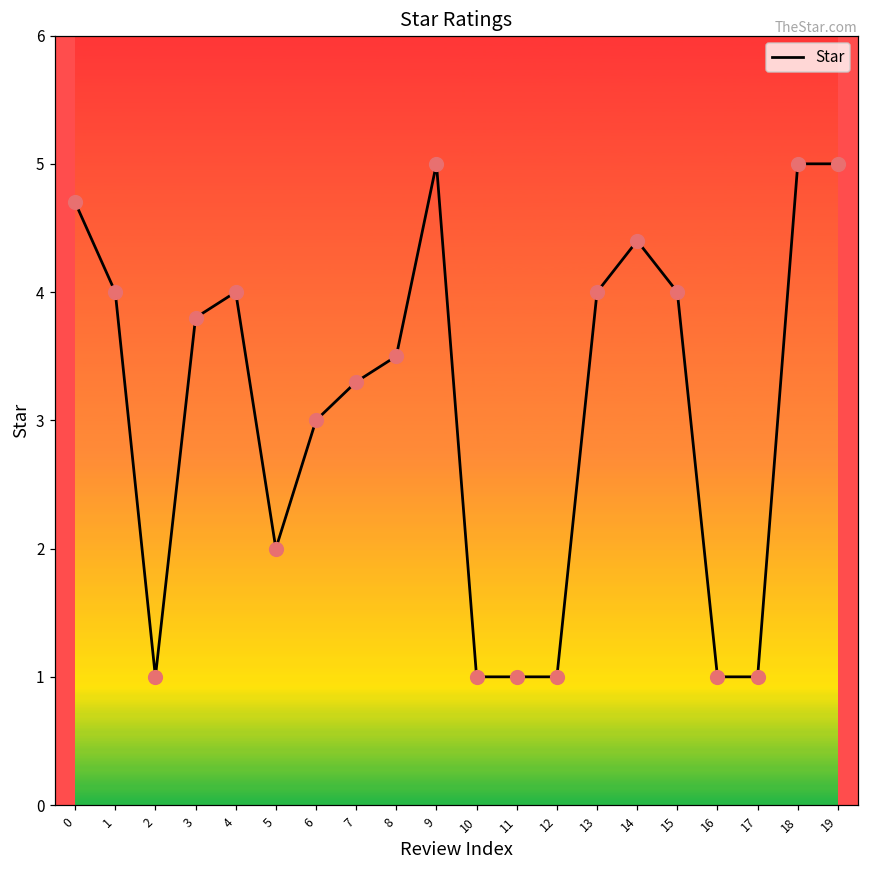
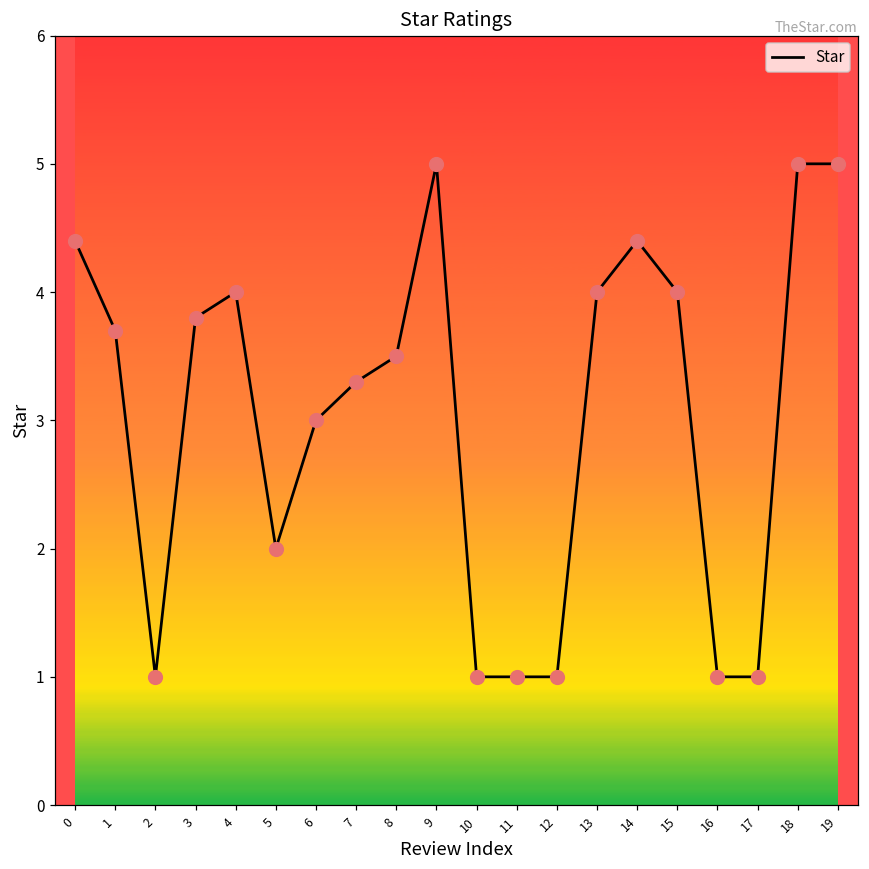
  {
-   "0": 4.7,
-   "1": 4.0,
+   "0": 4.4,
+   "1": 3.7,
    "2": 1.0,
    "3": 3.8,
    "4": 4.0,
    "5": 2.0,
    "6": 3.0,
    "7": 3.3,
    "8": 3.5,
    "9": 5.0,
    "10": 1.0,
    "11": 1.0,
    "12": 1.0,
    "13": 4.0,
    "14": 4.4,
    "15": 4.0,
    "16": 1.0,
    "17": 1.0,
    "18": 5.0,
    "19": 5.0
  }
